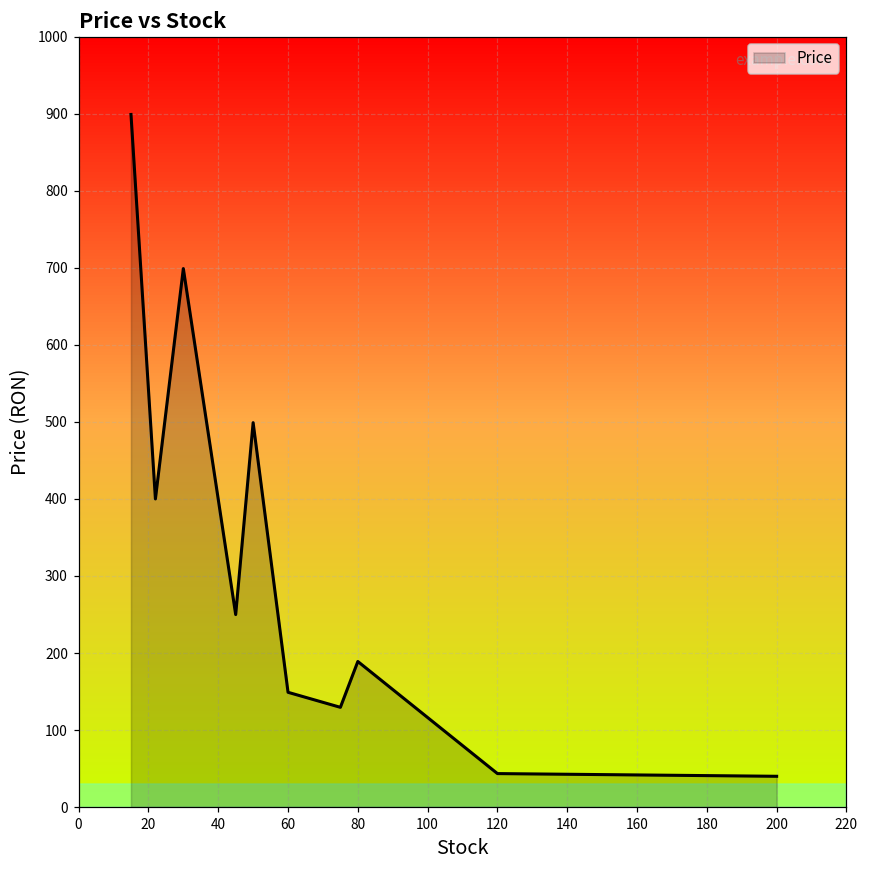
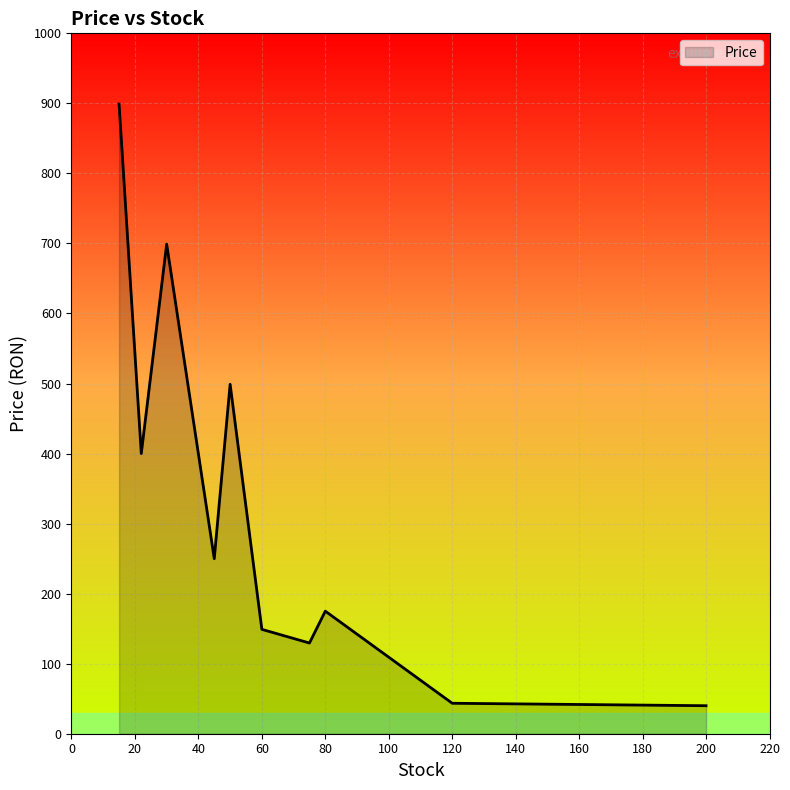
  {
    "60": 150,
-   "80": 190,
+   "80": 180,
    "120": 40,
    "200": 40
  }
